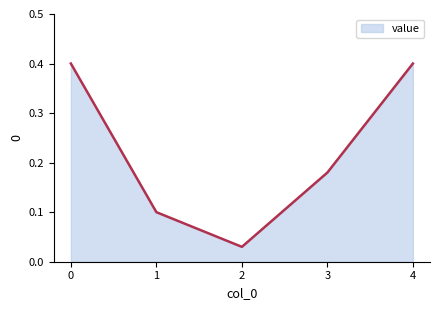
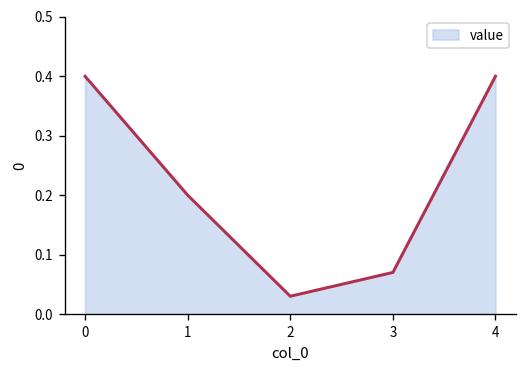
  {
    "0": 0.40,
-   "1": 0.1,
+   "1": 0.2,
    "2": 0.03,
-   "3": 0.18,
+   "3": 0.07,
    "4": 0.40
  }
